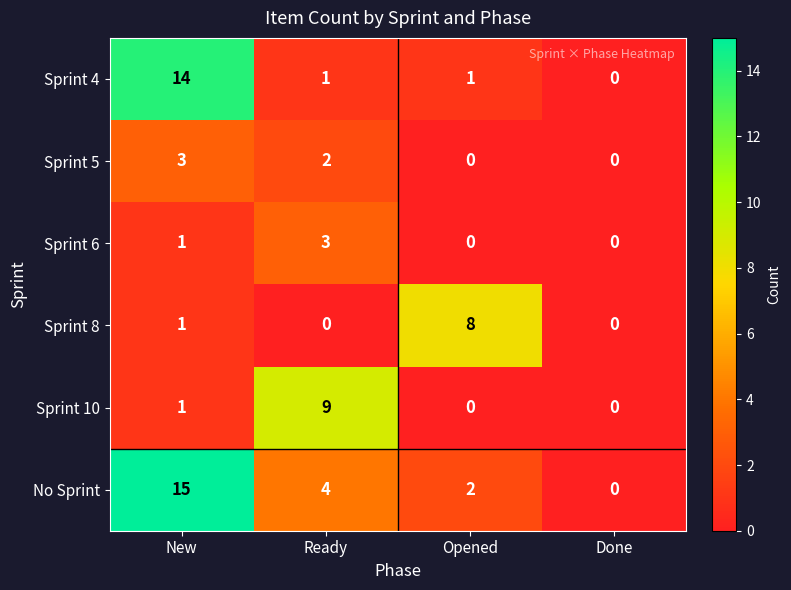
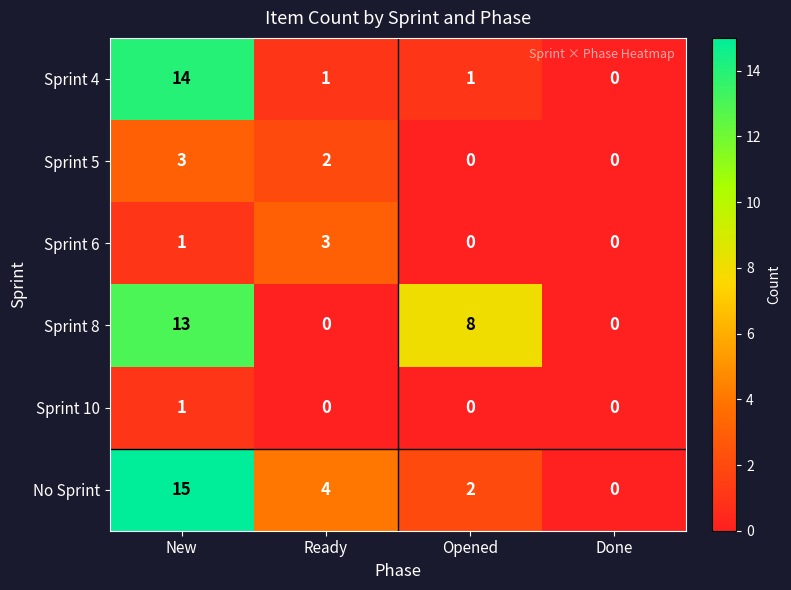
  {
    "Sprint 4": {
      "New": 14,
      "Ready": 1,
      "Opened": 1
    },
    "Sprint 5": {
      "New": 3,
      "Ready": 2,
      "Opened": 0,
      "Done": 0
    },
    "Sprint 6": {
      "New": 1,
      "Ready": 3,
      "Opened": 0,
      "Done": 0
    },
    "Sprint 8": {
-     "New": 1,
+     "New": 13,
      "Ready": 0,
      "Opened": 8,
      "Done": 0
    },
    "Sprint 10": {
      "New": 1,
-     "Ready": 9,
+     "Ready": 0,
      "Opened": 0,
      "Done": 0
    },
    "No Sprint": {
      "New": 15,
      "Ready": 4,
      "Opened": 2,
      "Done": 0
    }
  }
